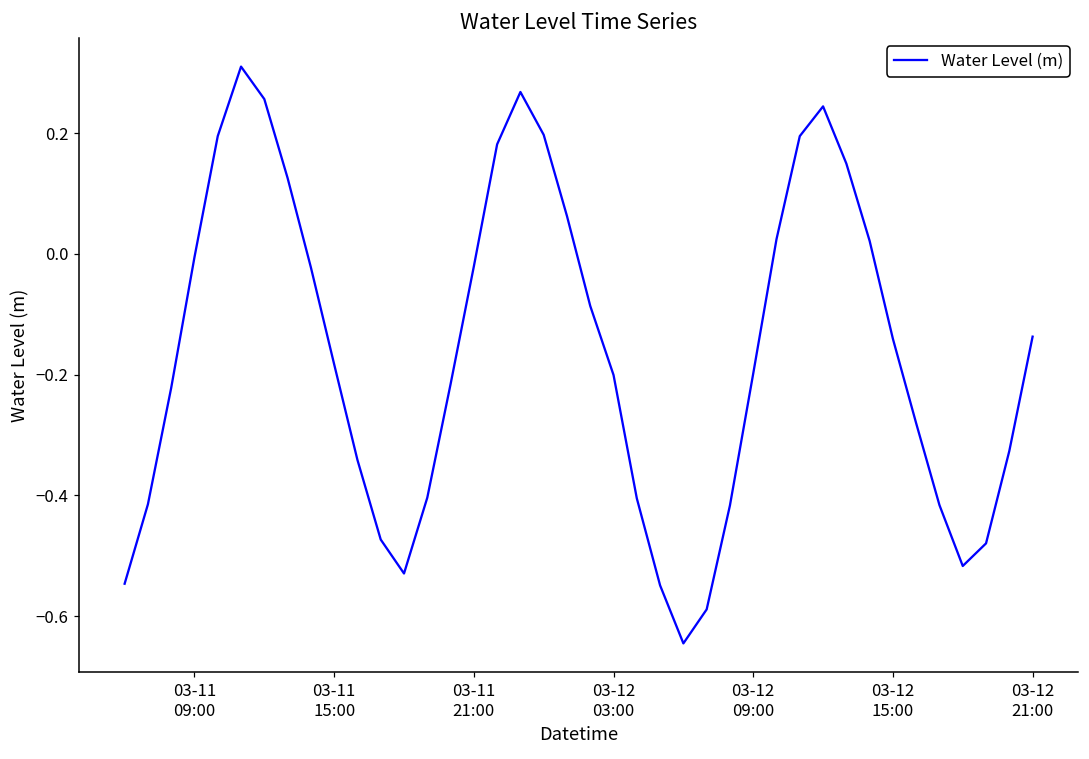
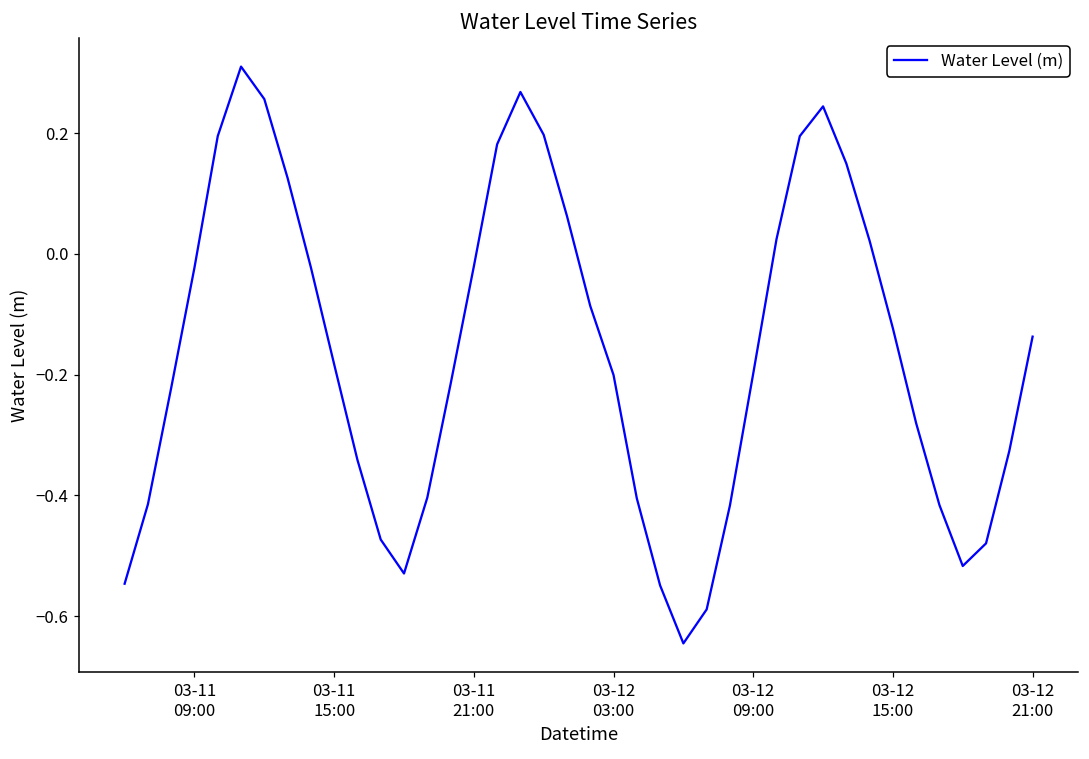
  {
-   "03-11 09:00": -0.01,
+   "03-11 09:00": -0.02,
    "03-11 15:00": -0.18,
    "03-11 21:00": -0.02,
    "03-12 03:00": -0.20,
    "03-12 09:00": -0.20,
-   "03-12 15:00": -0.14,
+   "03-12 15:00": -0.12,
    "03-12 21:00": -0.14
  }
